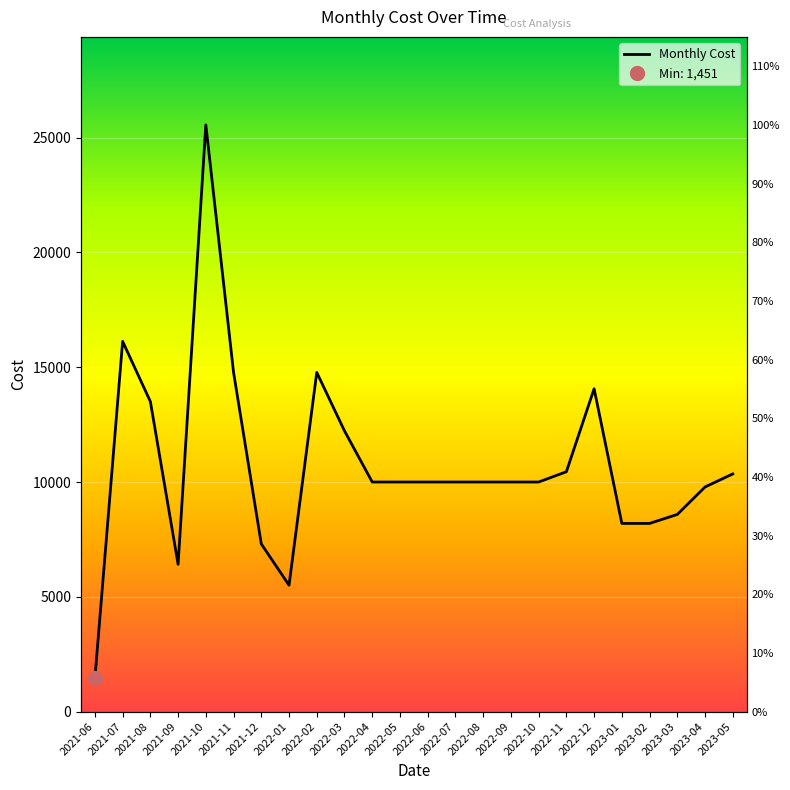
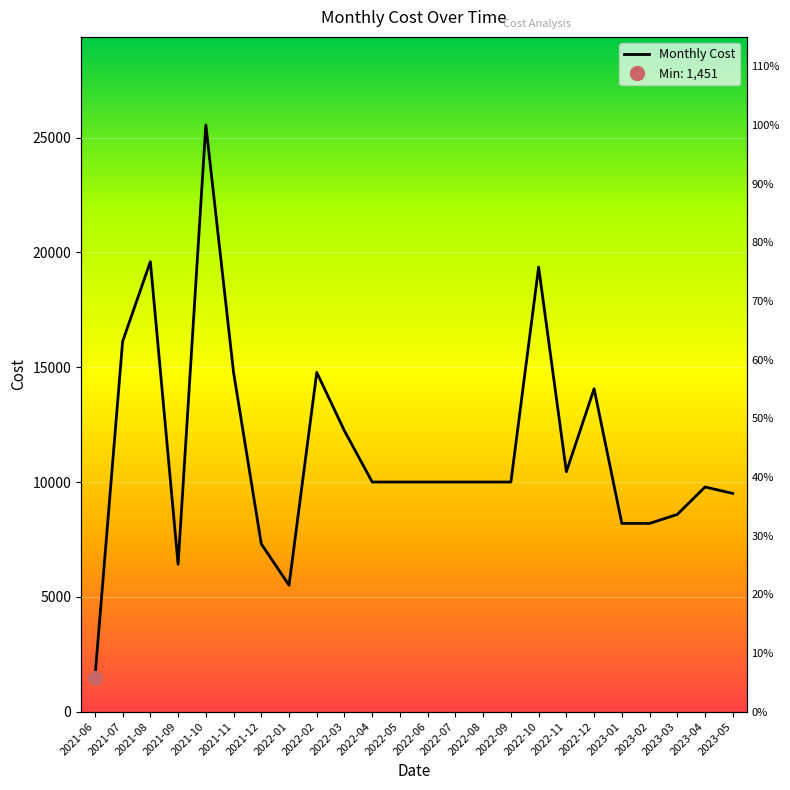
  {
    "Monthly Cost": {
      "2021-07": 16100,
-     "2021-08": 13500,
+     "2021-08": 19600,
      "2021-09": 6400,
      "2021-10": 25600,
      "2021-11": 14800,
      "2021-12": 7300,
      "2022-01": 5500,
      "2022-02": 14800,
      "2022-03": 12200,
      "2022-04": 10000,
      "2022-05": 10000,
      "2022-06": 10000,
      "2022-07": 10000,
      "2022-08": 10000,
      "2022-09": 10000,
-     "2022-10": 10000,
+     "2022-10": 19400,
      "2022-11": 10400,
      "2022-12": 14100,
      "2023-01": 8200,
      "2023-02": 8200,
      "2023-03": 8600,
      "2023-04": 9800,
-     "2023-05": 10400
+     "2023-05": 9500
    }
  }
